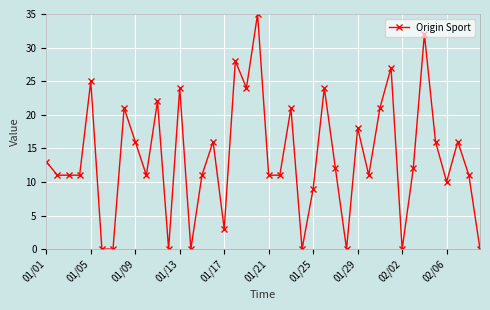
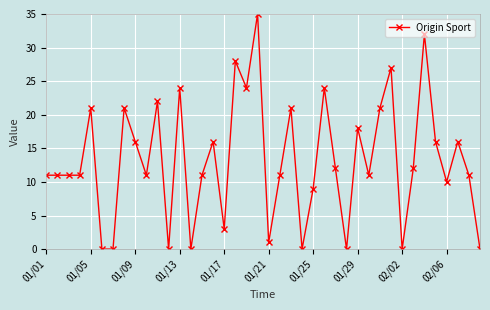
  {
-   "01/01": 13,
-   "01/05": 25,
+   "01/01": 11,
+   "01/05": 21,
    "01/09": 16,
    "01/13": 24,
    "01/17": 3,
-   "01/21": 11,
+   "01/21": 1,
    "01/25": 9,
    "01/29": 18,
    "02/02": 0,
    "02/06": 10
  }
